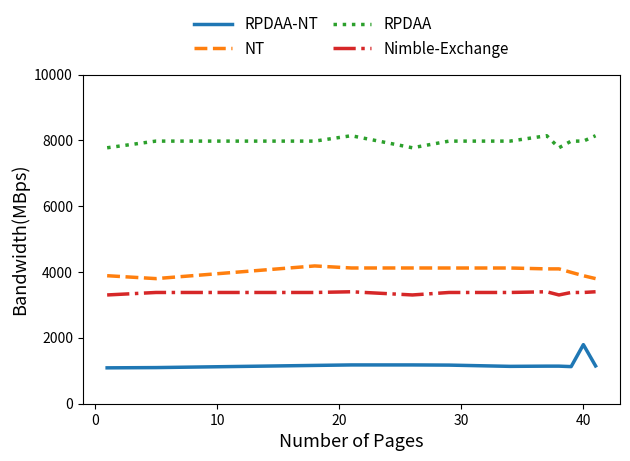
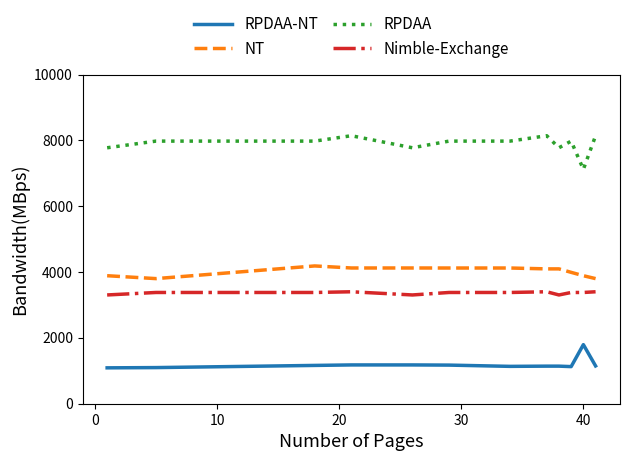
  {
    "RPDAA-NT": {
      "40": 1800
    },
    "NT": {
      "40": 3900
    },
    "RPDAA": {
-     "40": 8000
+     "40": 7100
    },
    "Nimble-Exchange": {
      "40": 3400
    }
  }
